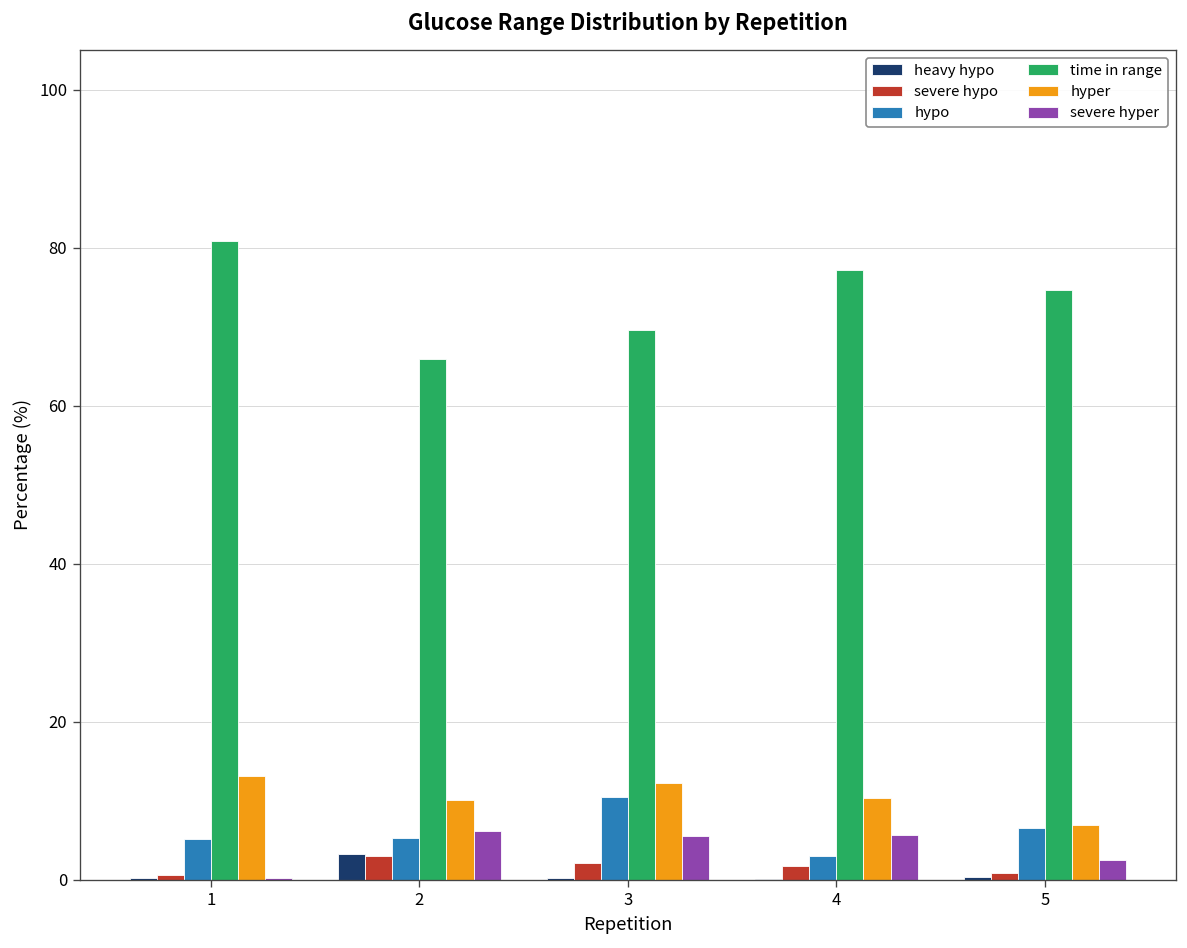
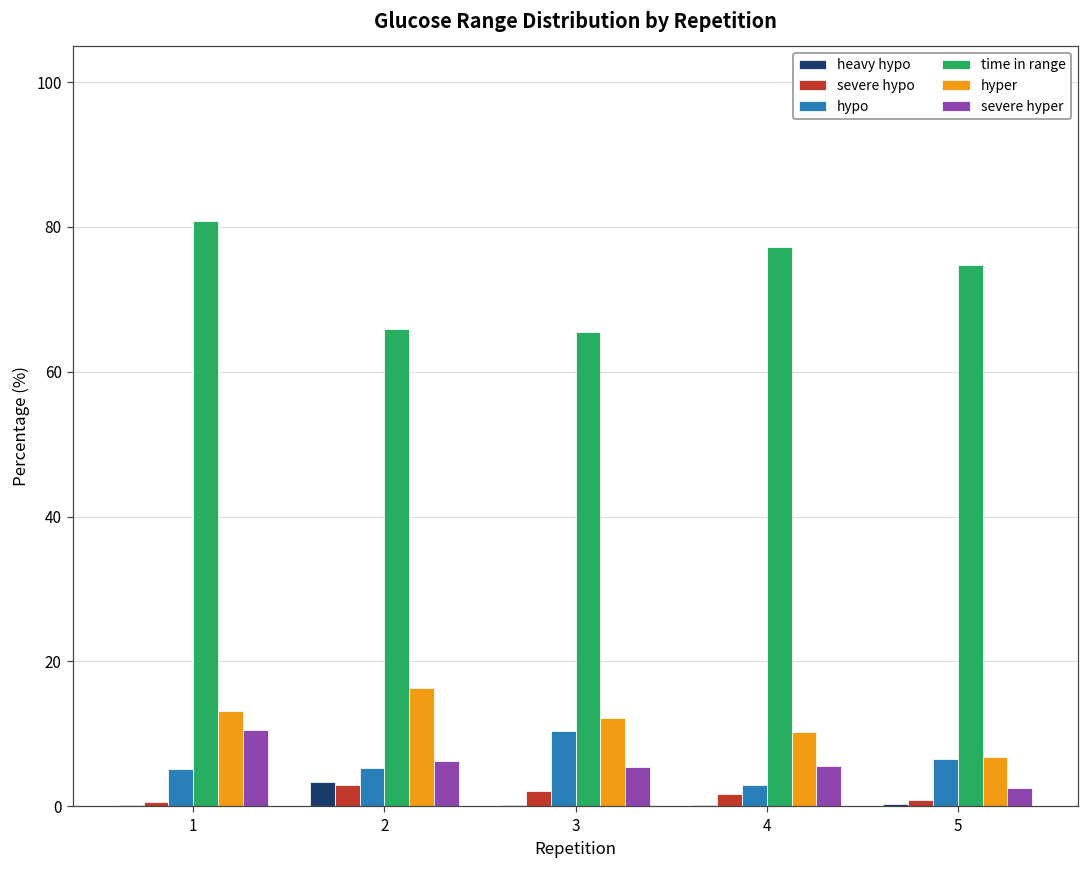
  {
    "heavy hypo": {
      "2": 3
    },
    "severe hypo": {
      "1": 1,
      "2": 3,
      "3": 2,
      "4": 2,
      "5": 1
    },
    "hypo": {
      "1": 5,
      "2": 5,
      "3": 10,
      "4": 3,
      "5": 7
    },
    "time in range": {
      "1": 81,
      "2": 66,
-     "3": 70,
+     "3": 66,
      "4": 77,
      "5": 75
    },
    "hyper": {
      "1": 13,
-     "2": 10,
+     "2": 16,
      "3": 12,
      "4": 10,
      "5": 7
    },
    "severe hyper": {
-     "1": 0,
+     "1": 11,
      "2": 6,
      "3": 5,
      "4": 6,
      "5": 2
    }
  }
